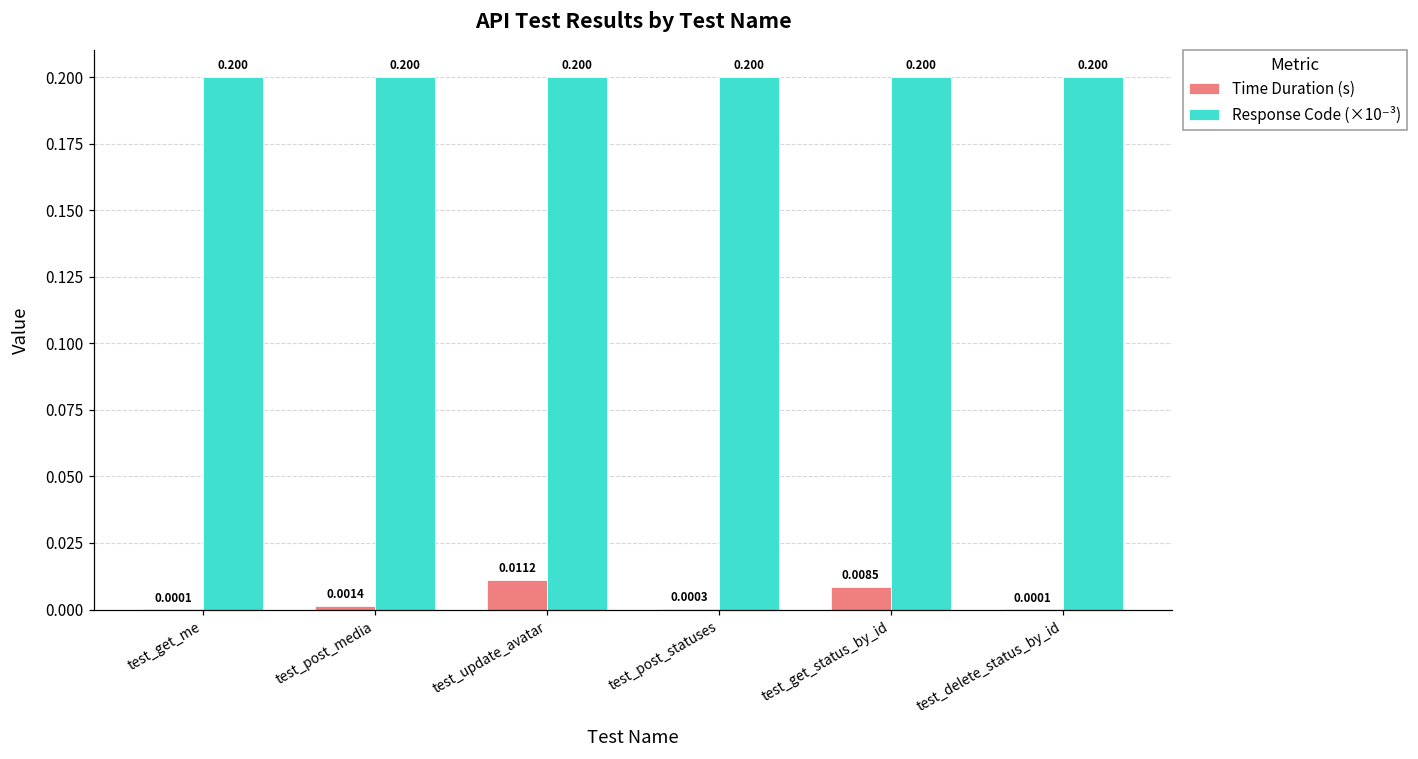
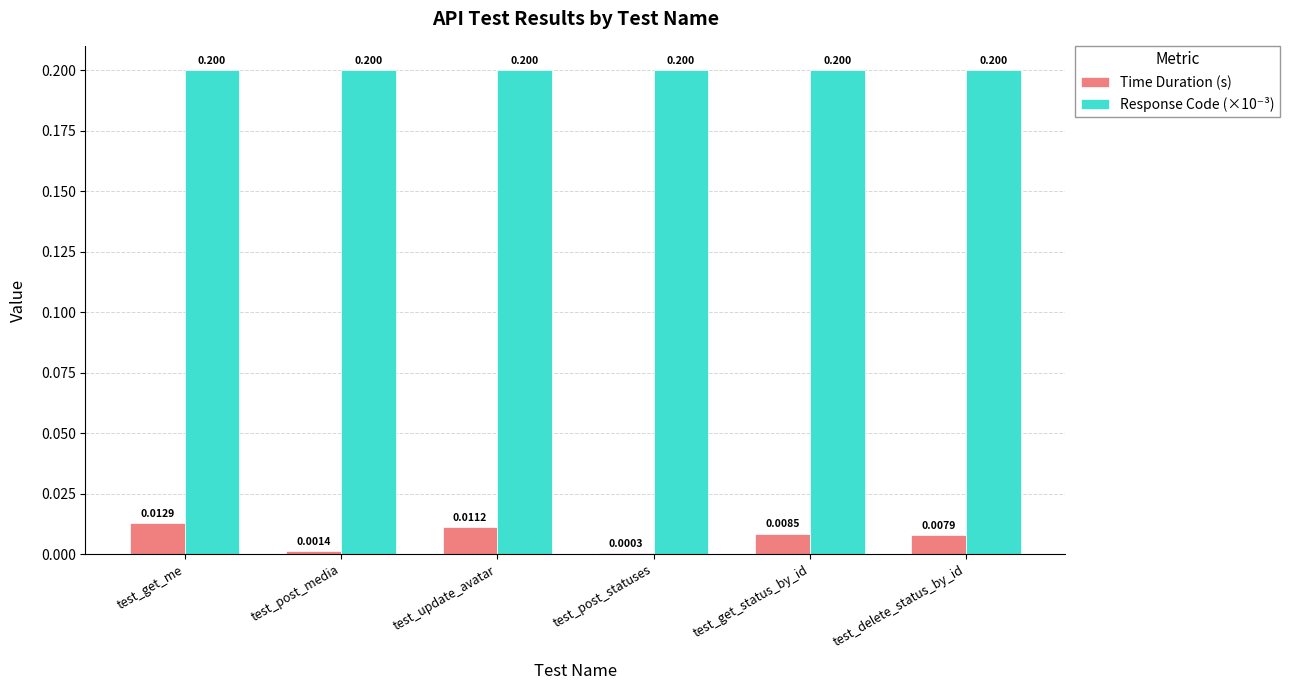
  {
    "Time Duration (s)": {
-     "test_get_me": 0.0001,
+     "test_get_me": 0.0129,
      "test_post_media": 0.0014,
      "test_update_avatar": 0.0112,
      "test_post_statuses": 0.0003,
      "test_get_status_by_id": 0.0085,
-     "test_delete_status_by_id": 0.0001
+     "test_delete_status_by_id": 0.0079
    },
    "Response Code (×10⁻³)": {
      "test_get_me": 0.200,
      "test_post_media": 0.200,
      "test_update_avatar": 0.200,
      "test_post_statuses": 0.200,
      "test_get_status_by_id": 0.200,
      "test_delete_status_by_id": 0.200
    }
  }
